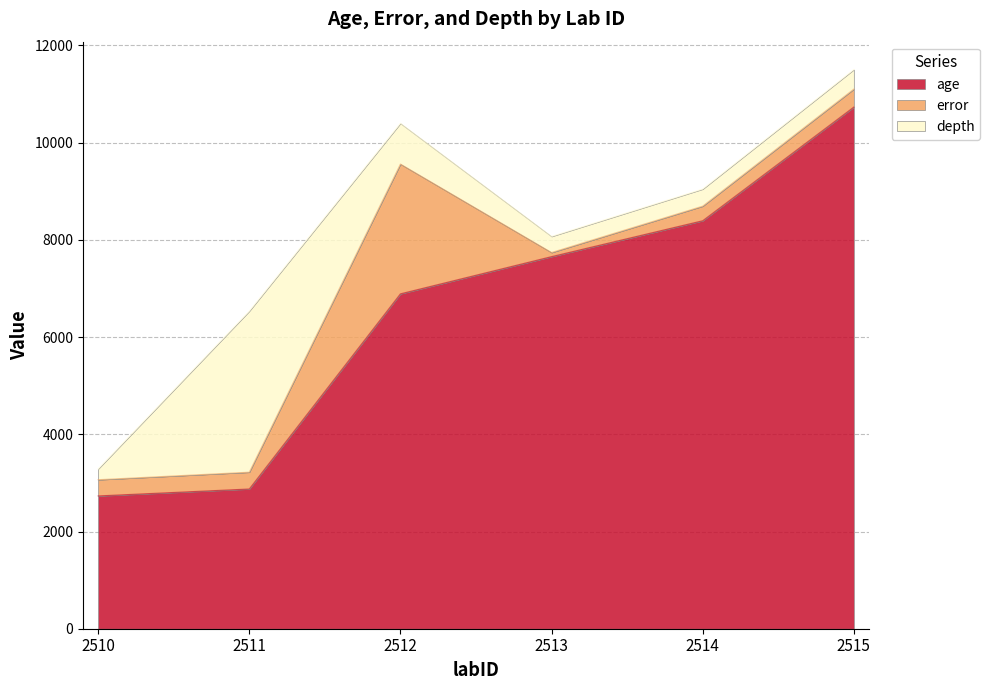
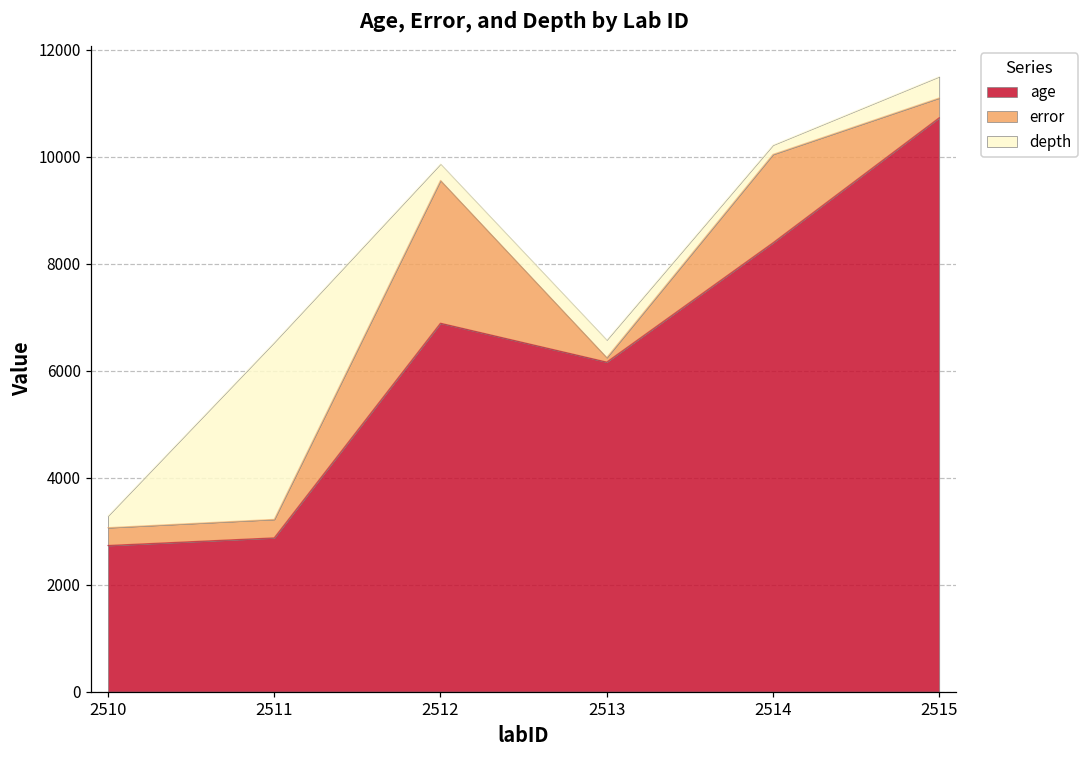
  {
    "age": {
      "2510": 2700,
      "2511": 2900,
      "2512": 6900,
-     "2513": 7700,
+     "2513": 6200,
      "2514": 8400,
      "2515": 10700
    },
    "error": {
      "2510": 300,
      "2511": 300,
      "2512": 2700,
      "2513": 100,
-     "2514": 300,
+     "2514": 1700,
      "2515": 400
    },
    "depth": {
      "2510": 200,
      "2511": 3300,
-     "2512": 800,
+     "2512": 300,
      "2513": 300,
-     "2514": 400,
+     "2514": 200,
      "2515": 400
    }
  }
